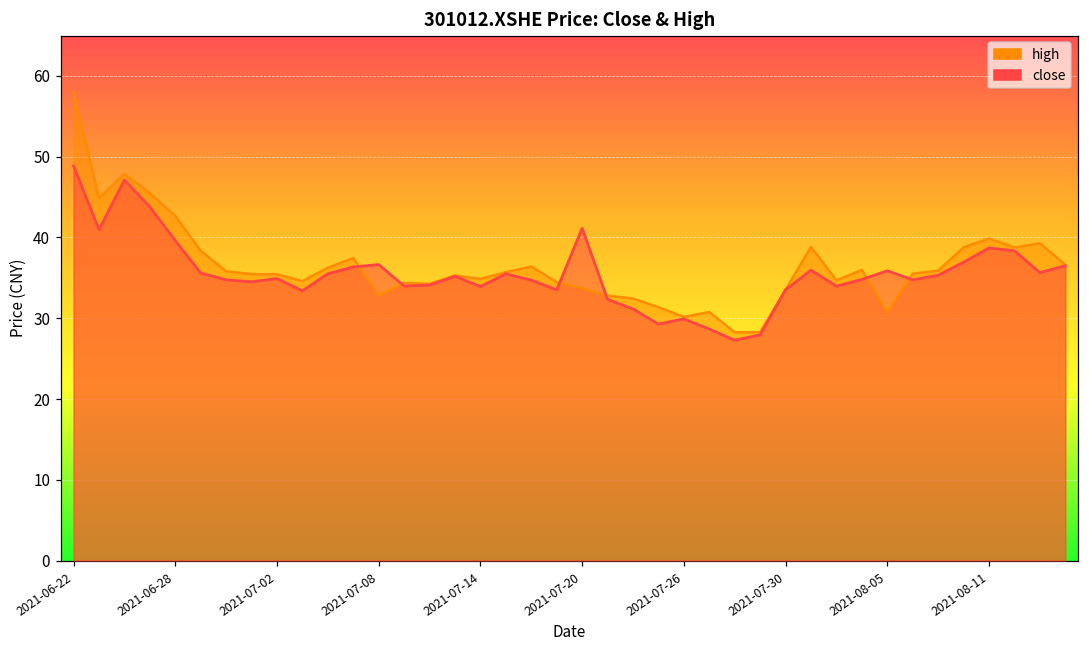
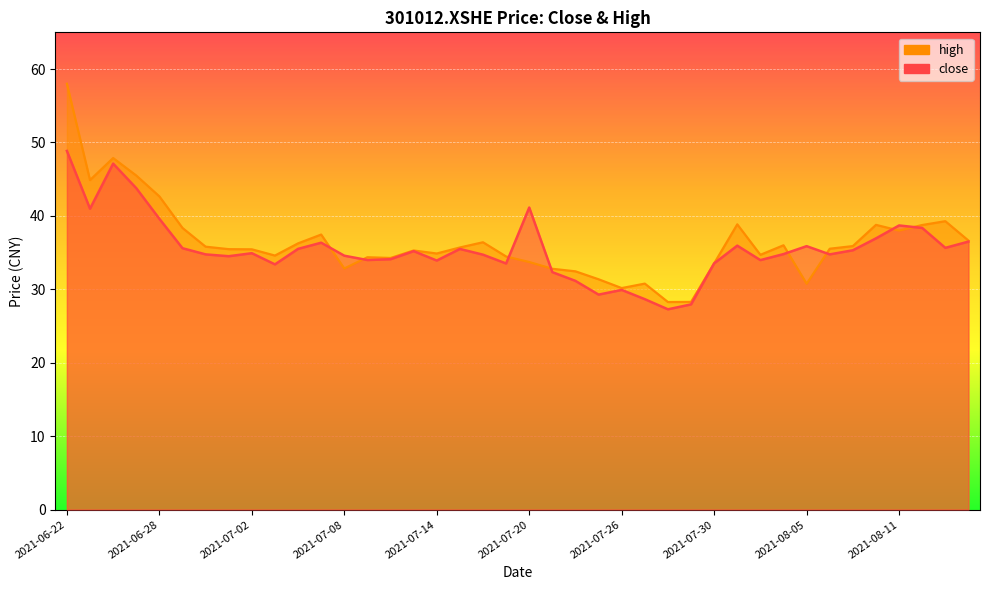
  {
    "high": {
      "2021-06-22": 58,
      "2021-06-28": 43,
      "2021-07-02": 35,
      "2021-07-08": 33,
      "2021-07-14": 35,
      "2021-07-20": 34,
      "2021-08-05": 31,
-     "2021-08-11": 40
+     "2021-08-11": 38
    },
    "close": {
      "2021-06-22": 49,
      "2021-06-28": 40,
      "2021-07-02": 35,
-     "2021-07-08": 37,
+     "2021-07-08": 35,
      "2021-07-14": 34,
      "2021-07-20": 41,
      "2021-08-05": 36,
      "2021-08-11": 39
    }
  }
